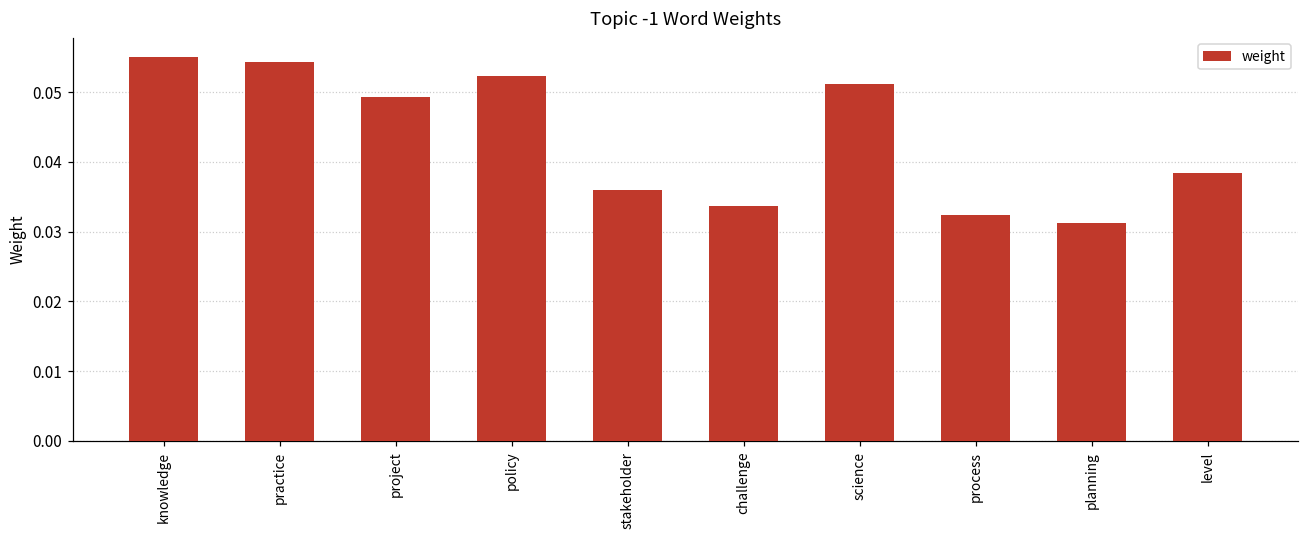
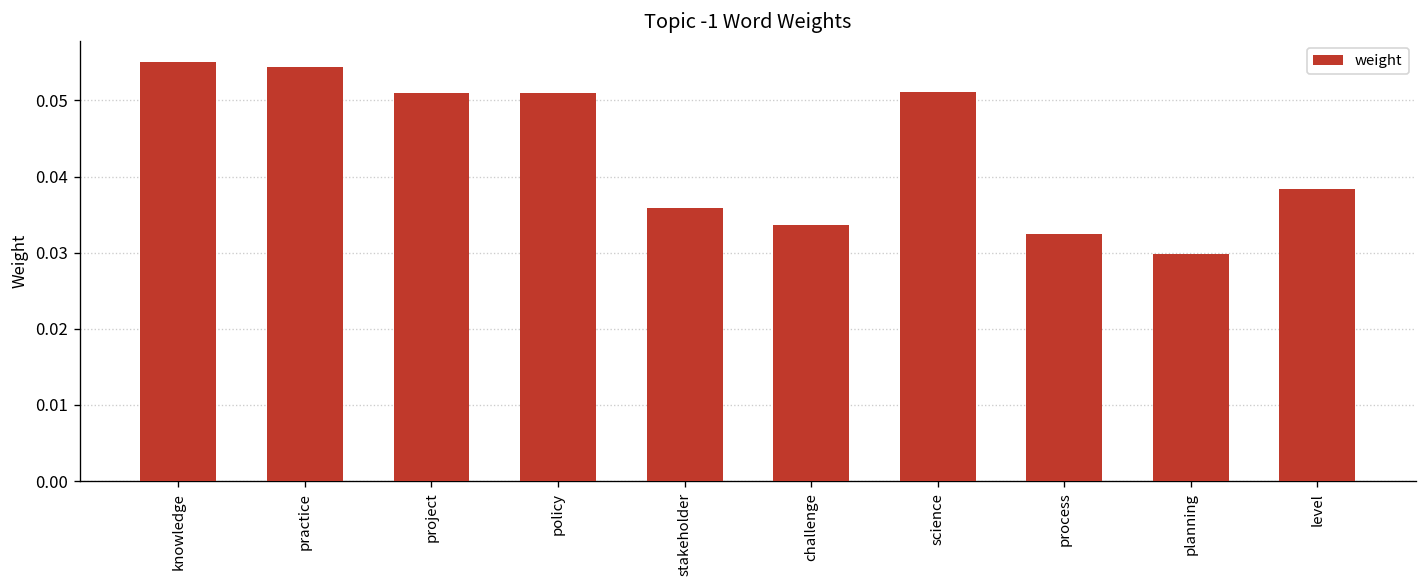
  {
    "knowledge": 0.055,
    "practice": 0.054,
-   "project": 0.049,
-   "policy": 0.052,
+   "project": 0.051,
+   "policy": 0.051,
    "stakeholder": 0.036,
    "challenge": 0.034,
    "science": 0.051,
    "process": 0.032,
-   "planning": 0.031,
+   "planning": 0.030,
    "level": 0.038
  }
